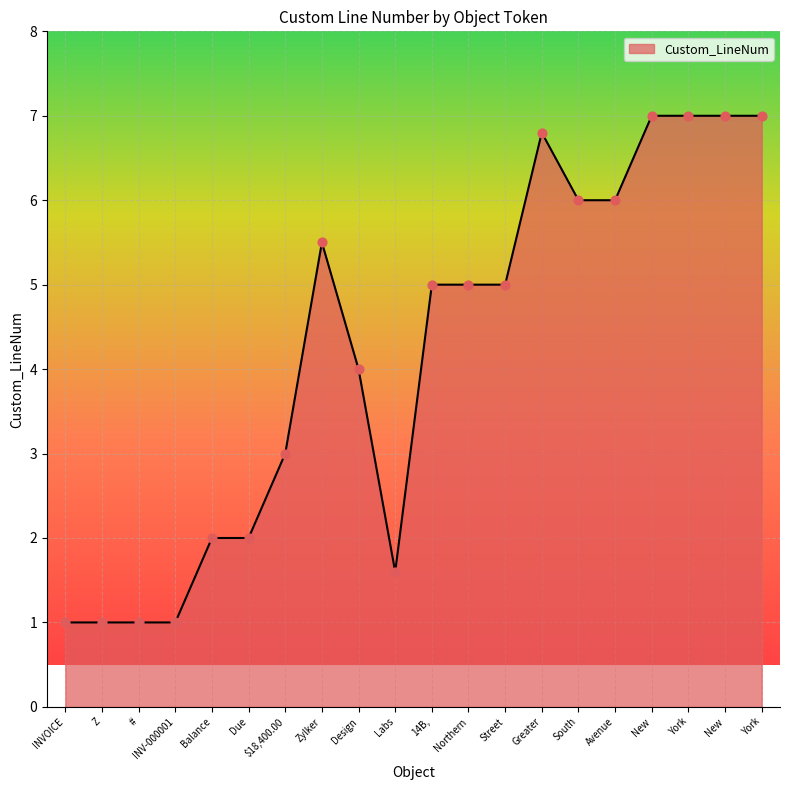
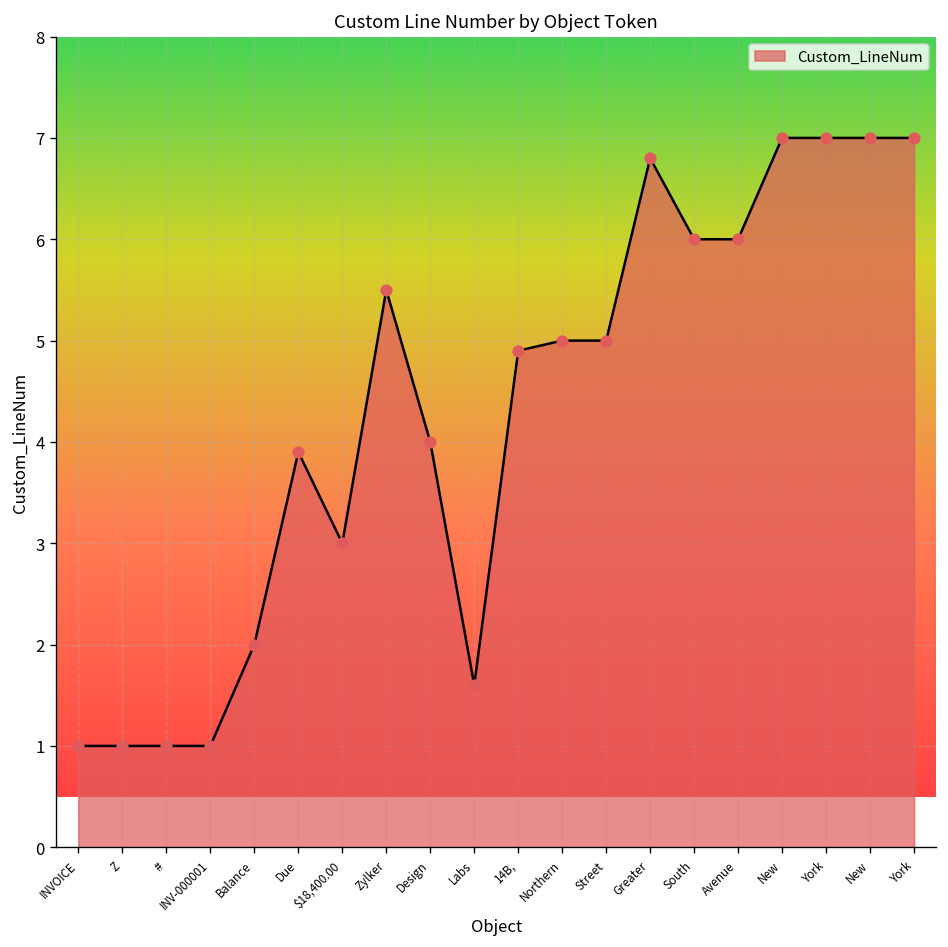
  {
    "INVOICE": 1.0,
    "Z": 1.0,
    "#": 1.0,
    "INV-000001": 1.0,
    "Balance": 2.0,
-   "Due": 2.0,
+   "Due": 3.9,
    "$18,400.00": 3.0,
    "Zylker": 5.5,
    "Design": 4.0,
    "Labs": 1.6,
-   "14B,": 5.0,
+   "14B,": 4.9,
    "Northern": 5.0,
    "Street": 5.0,
    "Greater": 6.8,
    "South": 6.0,
    "Avenue": 6.0
  }
